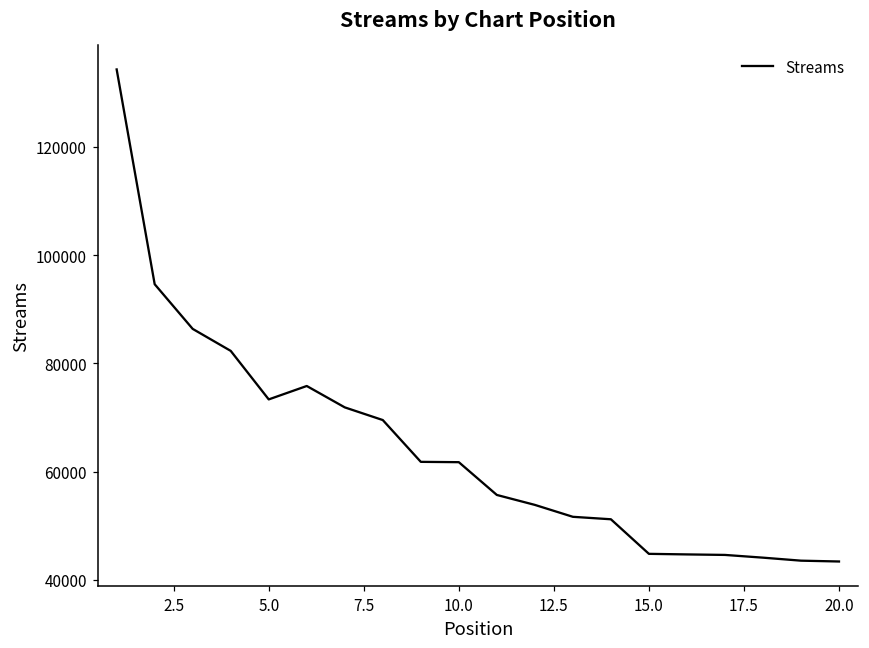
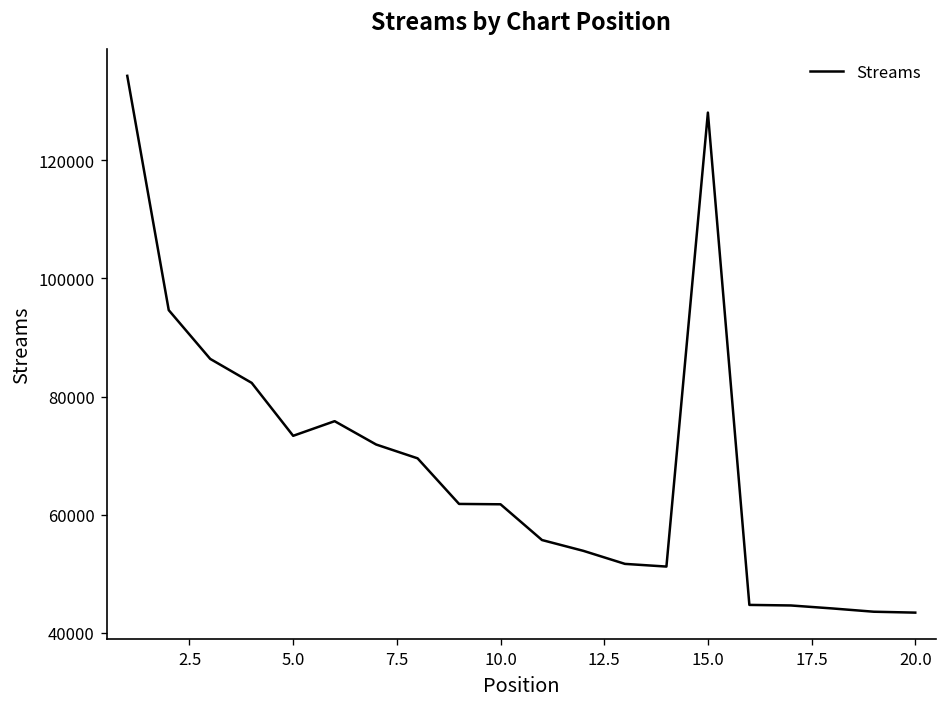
  {
    "5.0": 73000,
    "10.0": 62000,
-   "15.0": 45000,
+   "15.0": 128000,
    "20.0": 43000
  }
